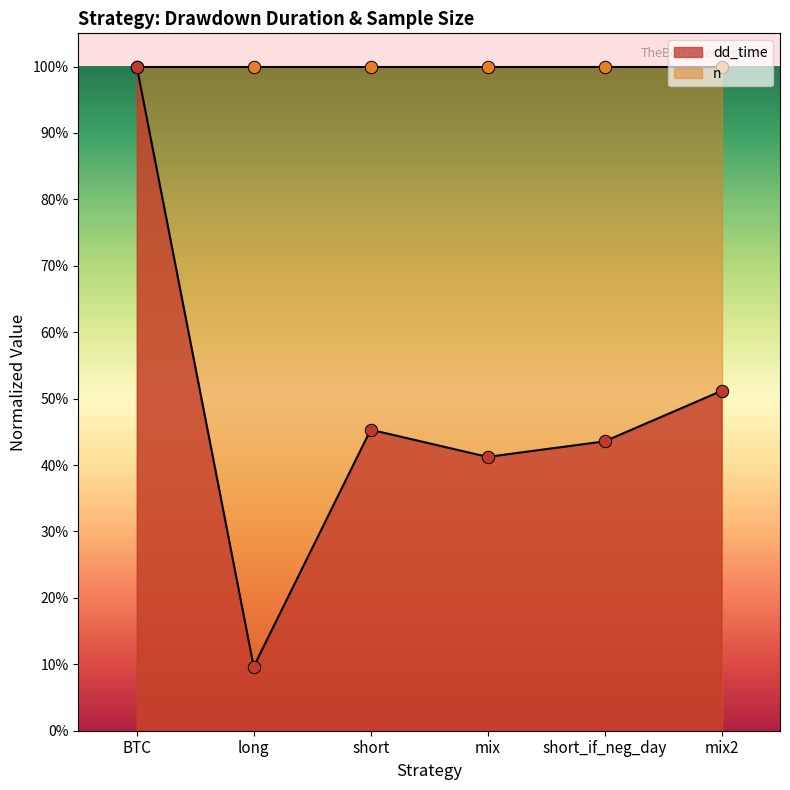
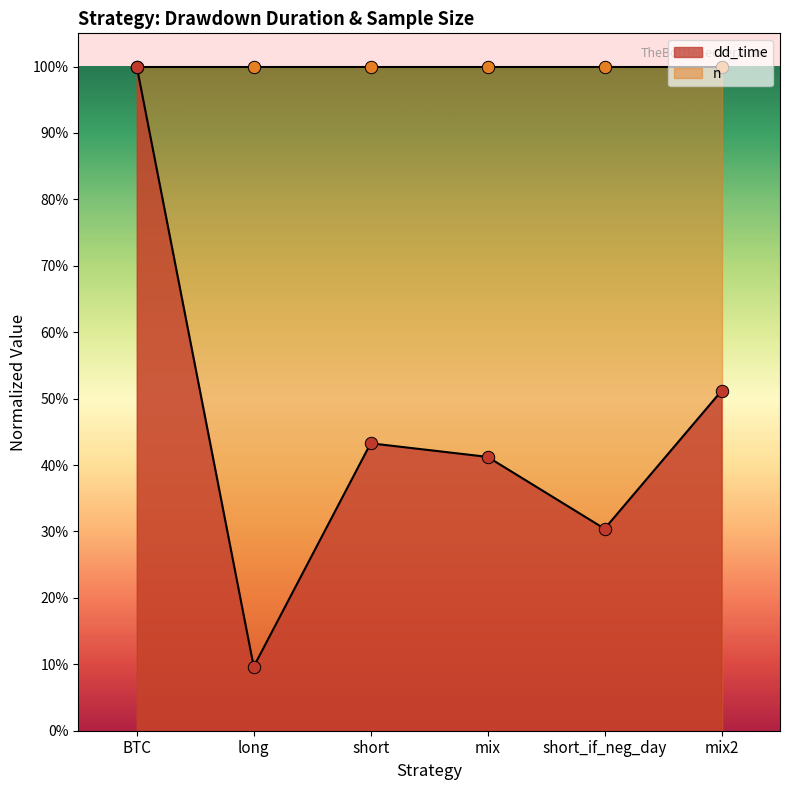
  {
    "dd_time": {
      "long": "10%",
-     "short": "45%",
+     "short": "43%",
      "mix": "41%",
-     "short_if_neg_day": "44%",
+     "short_if_neg_day": "30%",
      "mix2": "51%"
    },
    "n": {
      "long": "100%",
      "short": "100%",
      "mix": "100%",
      "short_if_neg_day": "100%"
    }
  }
